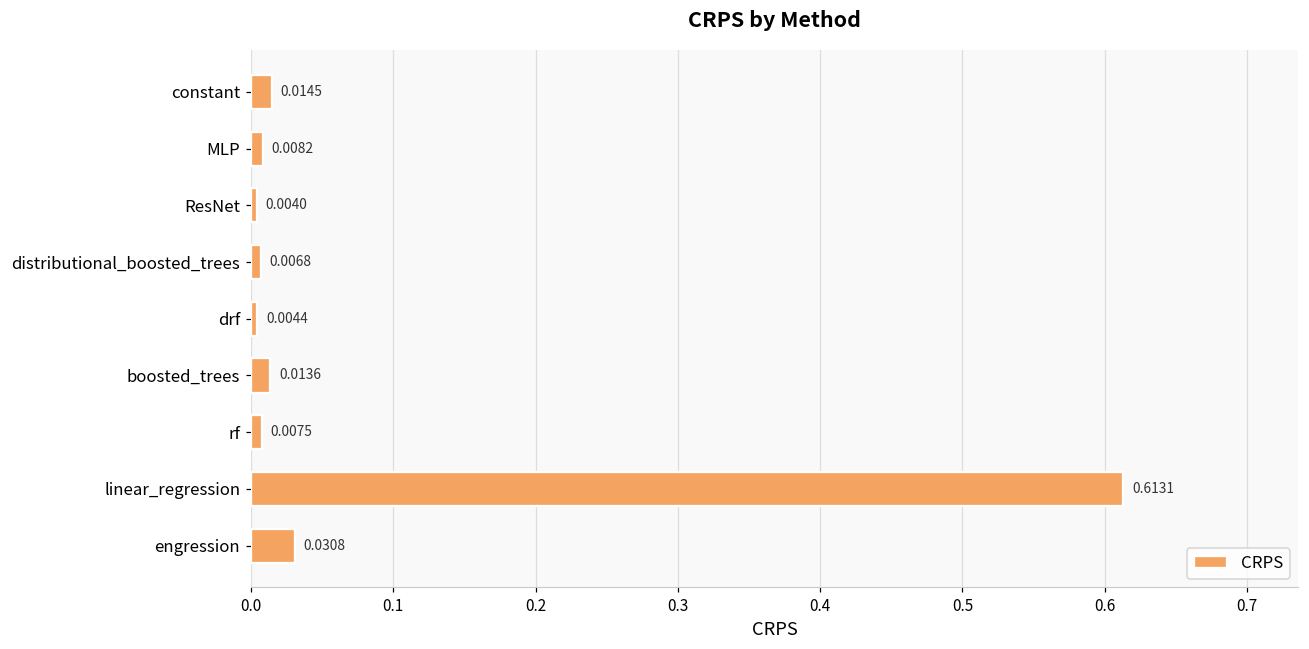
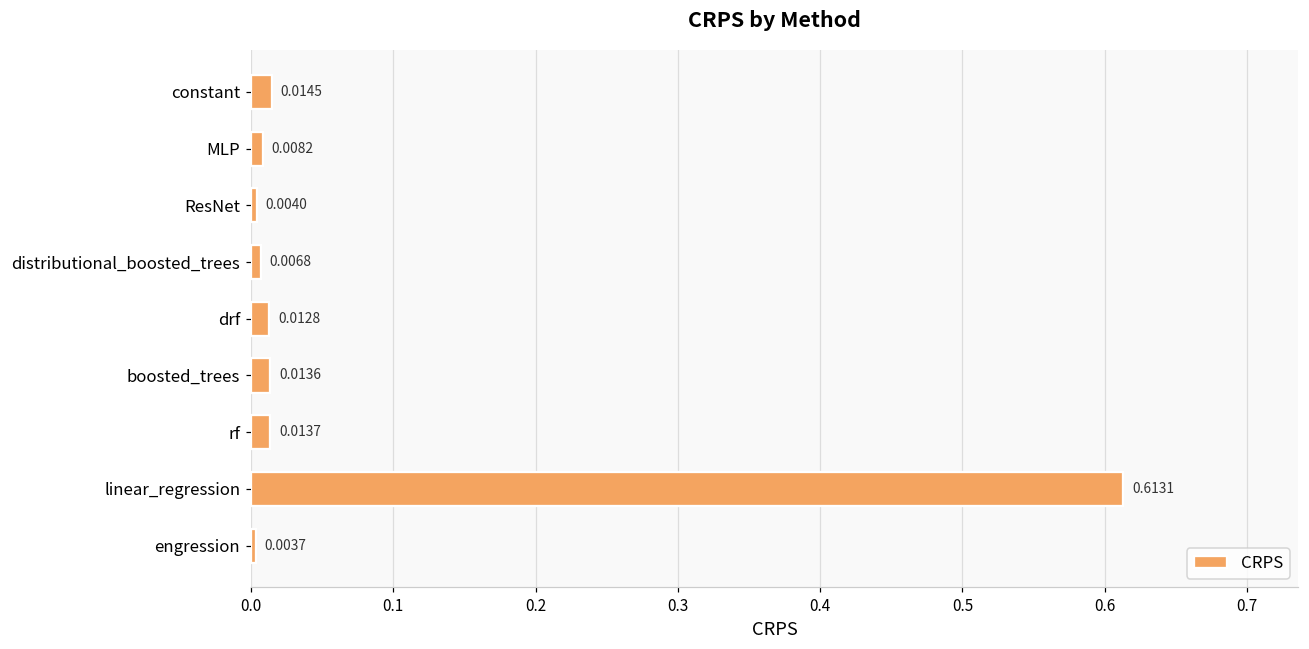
  {
    "constant": 0.0145,
    "MLP": 0.0082,
    "ResNet": 0.0040,
    "distributional_boosted_trees": 0.0068,
-   "drf": 0.0044,
+   "drf": 0.0128,
    "boosted_trees": 0.0136,
-   "rf": 0.0075,
+   "rf": 0.0137,
    "linear_regression": 0.6131,
-   "engression": 0.0308
+   "engression": 0.0037
  }
